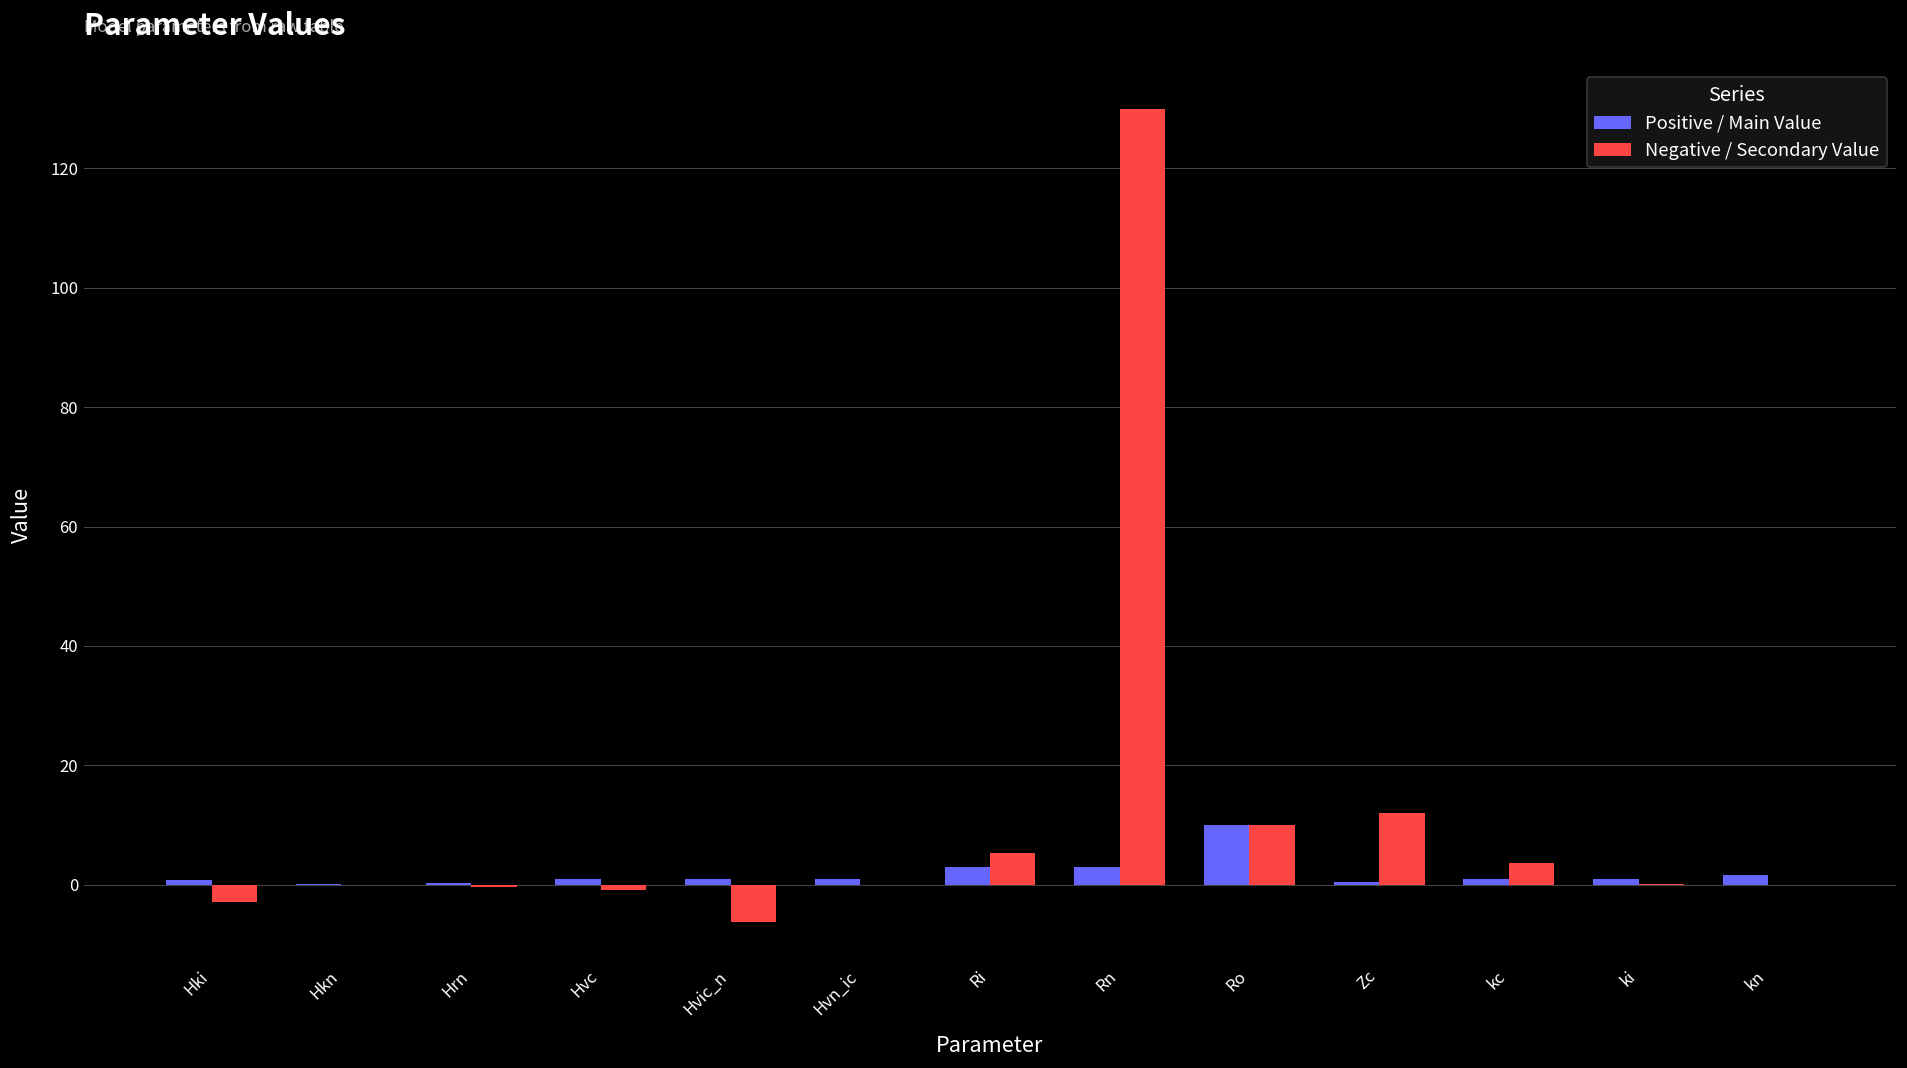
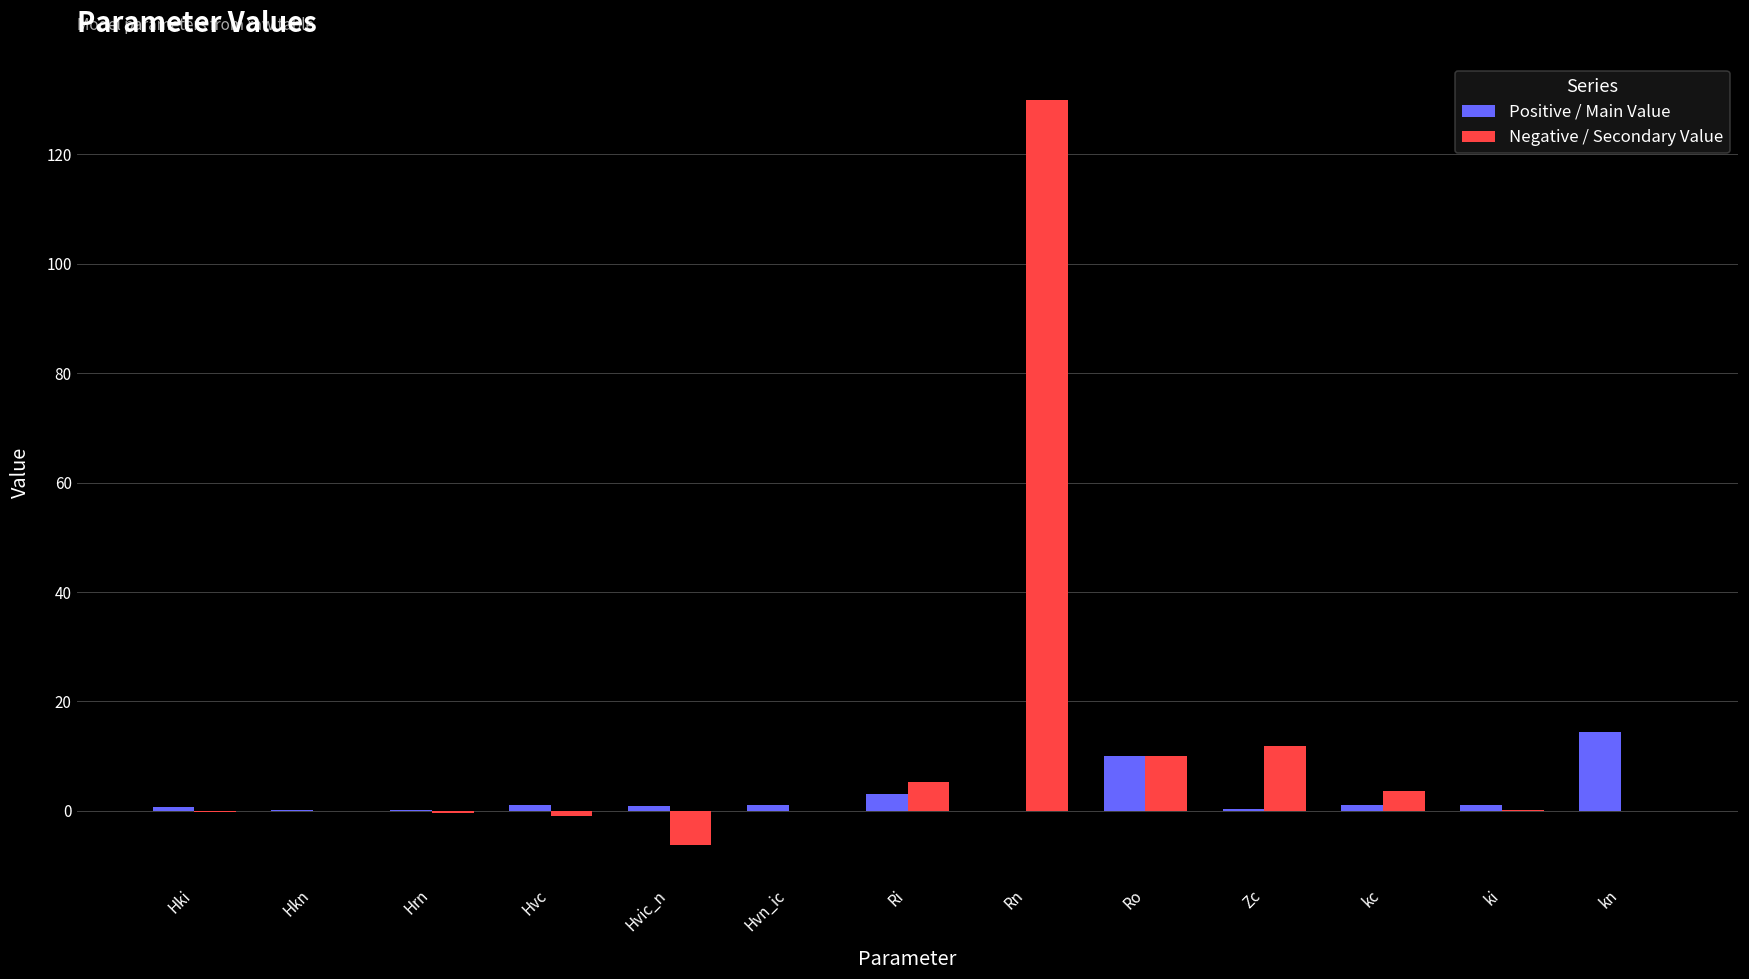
  {
    "Positive / Main Value": {
      "Hki": 1,
      "Hvc": 1,
      "Hvic_n": 1,
      "Hvn_ic": 1,
      "Ri": 3,
-     "Rn": 3,
+     "Rn": 0,
      "Ro": 10,
      "kc": 1,
      "ki": 1,
-     "kn": 2
+     "kn": 14
    },
    "Negative / Secondary Value": {
-     "Hki": -3,
+     "Hki": 0,
      "Hvc": -1,
      "Hvic_n": -6,
      "Ri": 5,
      "Rn": 130,
      "Ro": 10,
      "Zc": 12,
      "kc": 4,
      "kn": 0
    }
  }
